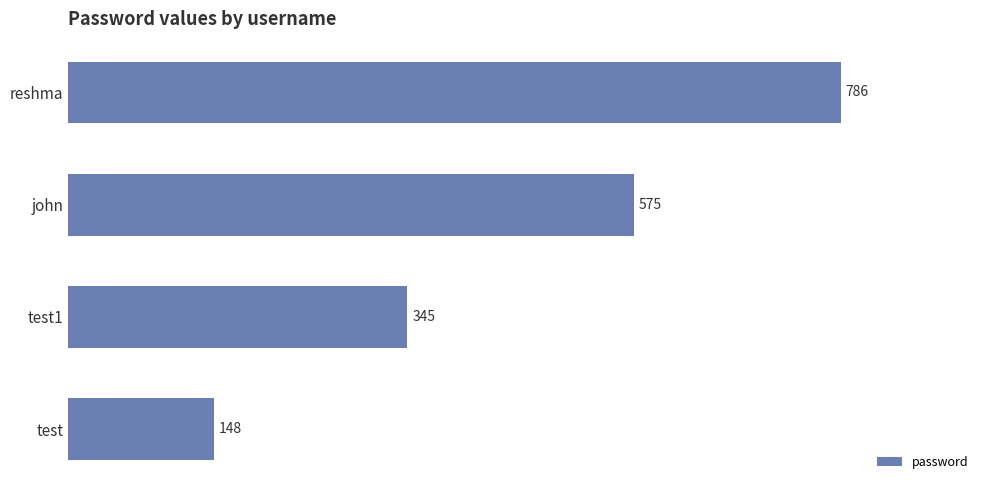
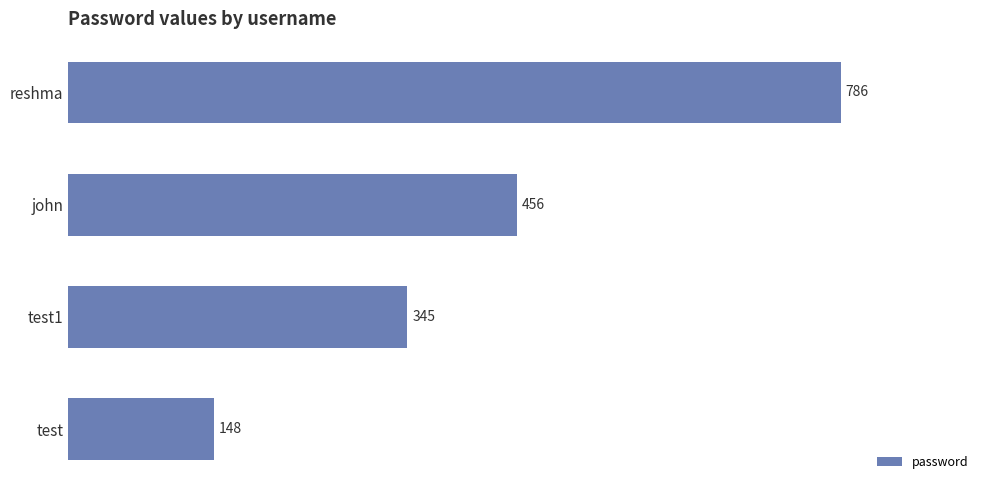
  {
    "reshma": 786,
-   "john": 575,
+   "john": 456,
    "test1": 345,
    "test": 148
  }
